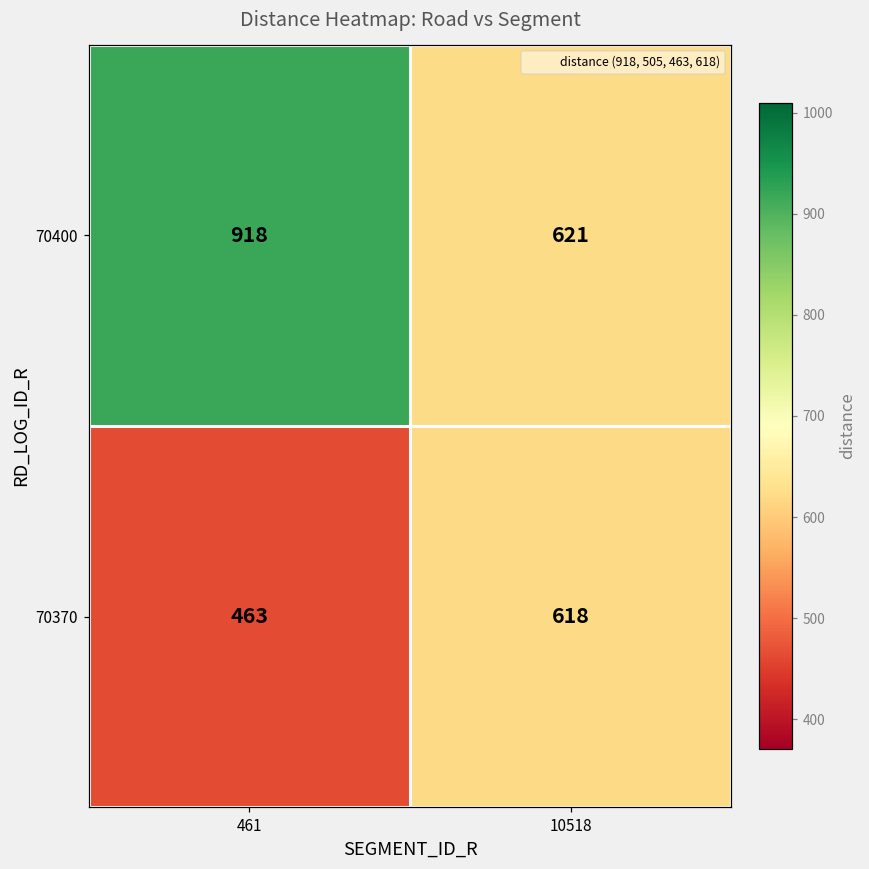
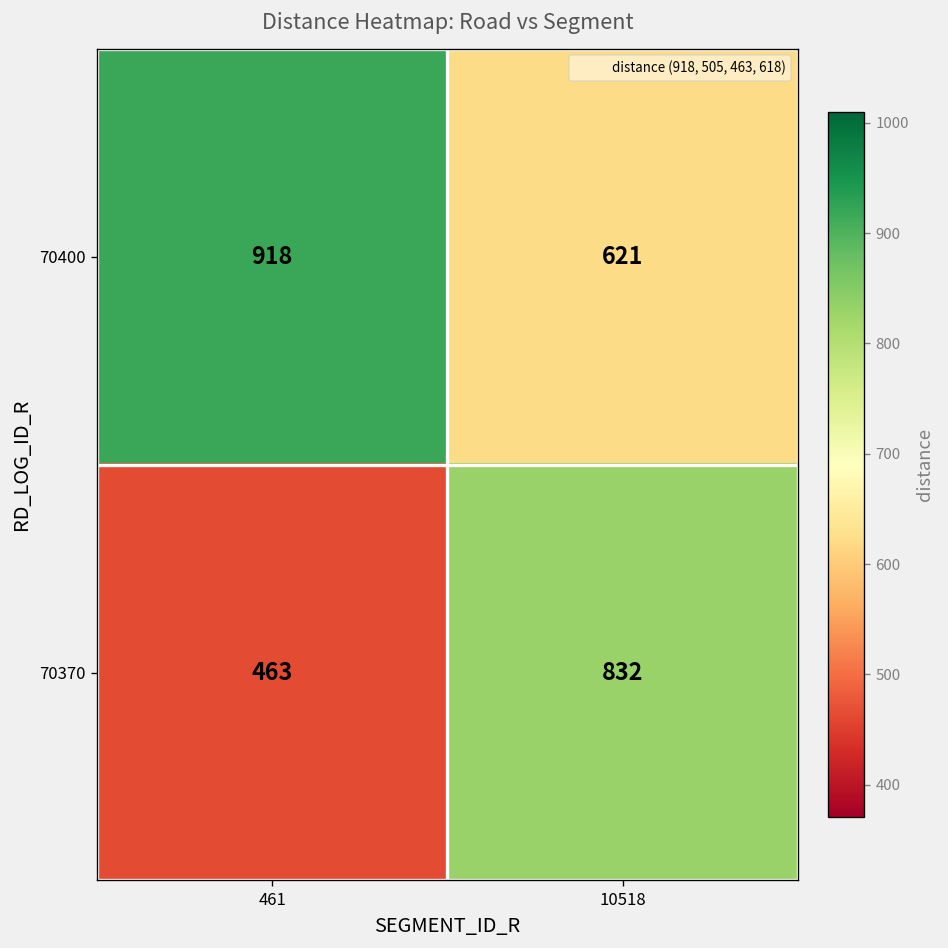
  {
    "70400": {
      "461": 918,
      "10518": 621
    },
    "70370": {
      "461": 463,
-     "10518": 618
+     "10518": 832
    }
  }
